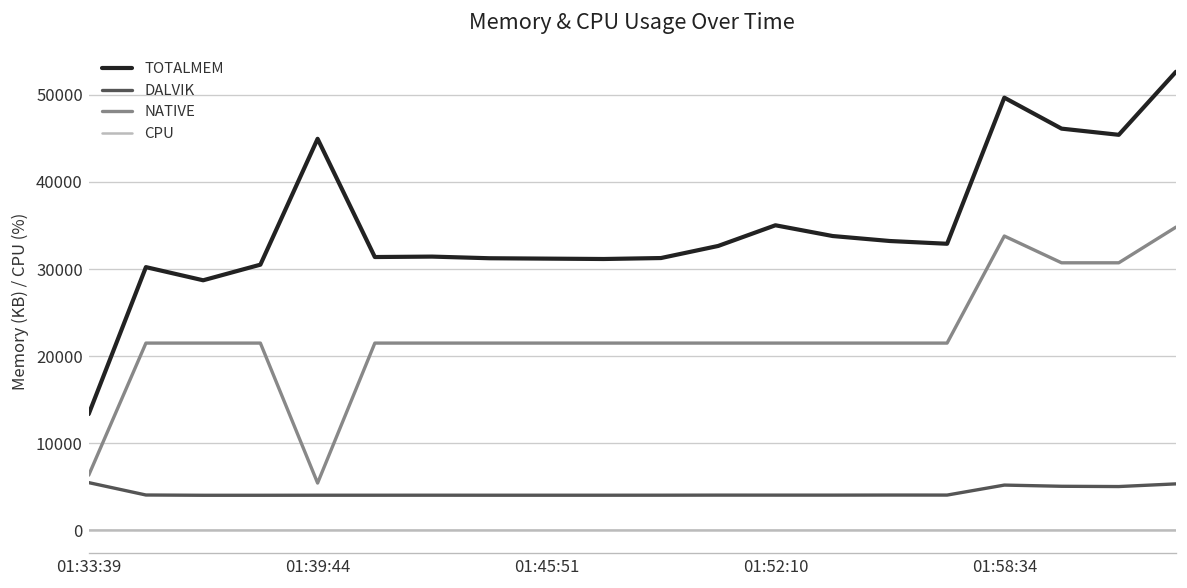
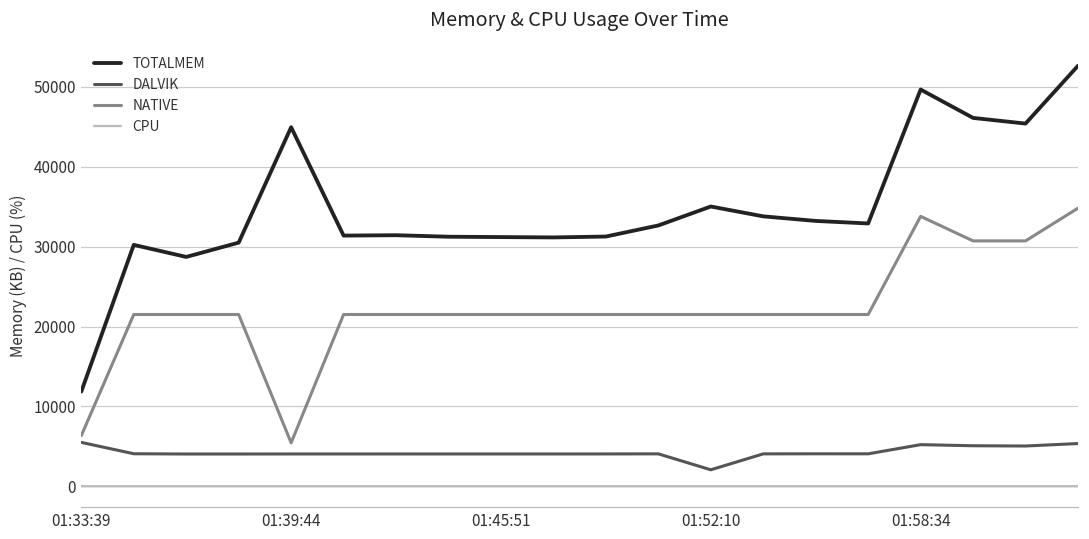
  {
    "TOTALMEM": {
-     "01:33:39": 13000,
+     "01:33:39": 12000,
      "01:39:44": 45000,
      "01:45:51": 31000,
      "01:52:10": 35000,
      "01:58:34": 50000
    },
    "DALVIK": {
      "01:33:39": 5000,
      "01:39:44": 4000,
      "01:45:51": 4000,
-     "01:52:10": 4000,
+     "01:52:10": 2000,
      "01:58:34": 5000
    },
    "NATIVE": {
      "01:33:39": 6000,
      "01:39:44": 5000,
      "01:45:51": 22000,
      "01:52:10": 22000,
      "01:58:34": 34000
    },
    "CPU": {
      "01:33:39": 0,
      "01:39:44": 0,
      "01:45:51": 0,
      "01:52:10": 0,
      "01:58:34": 0
    }
  }
